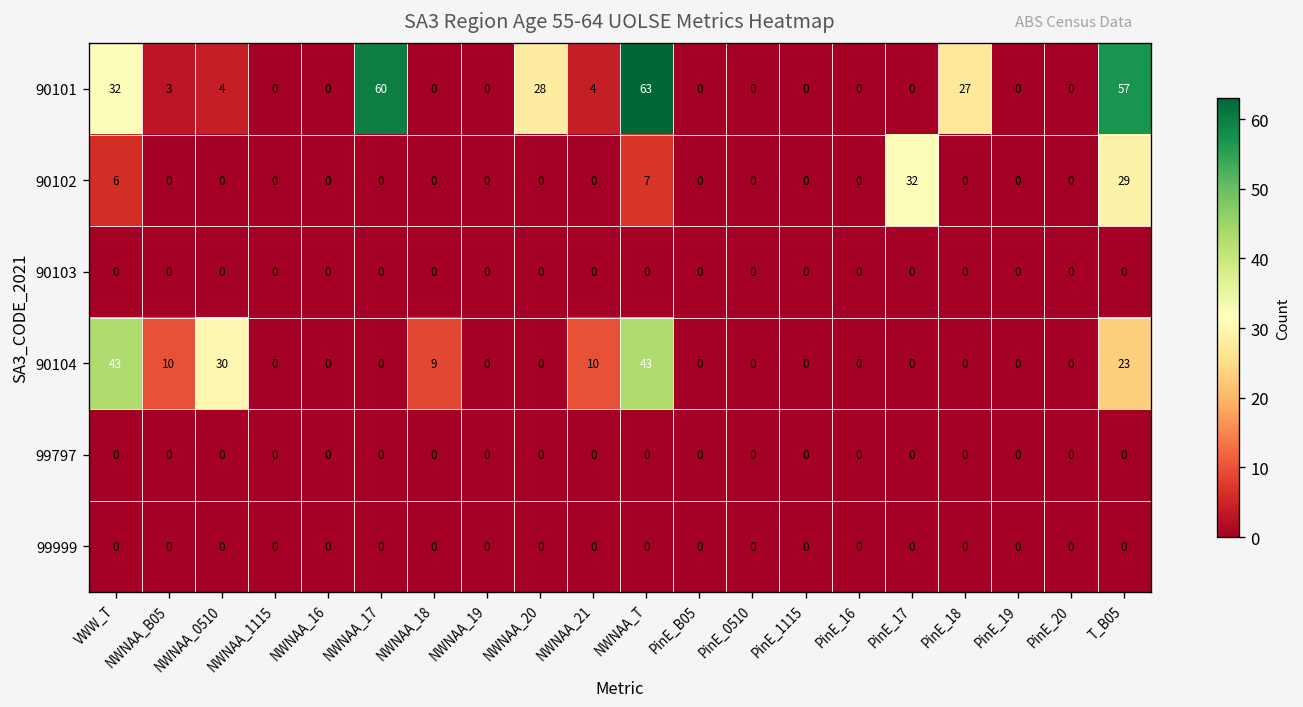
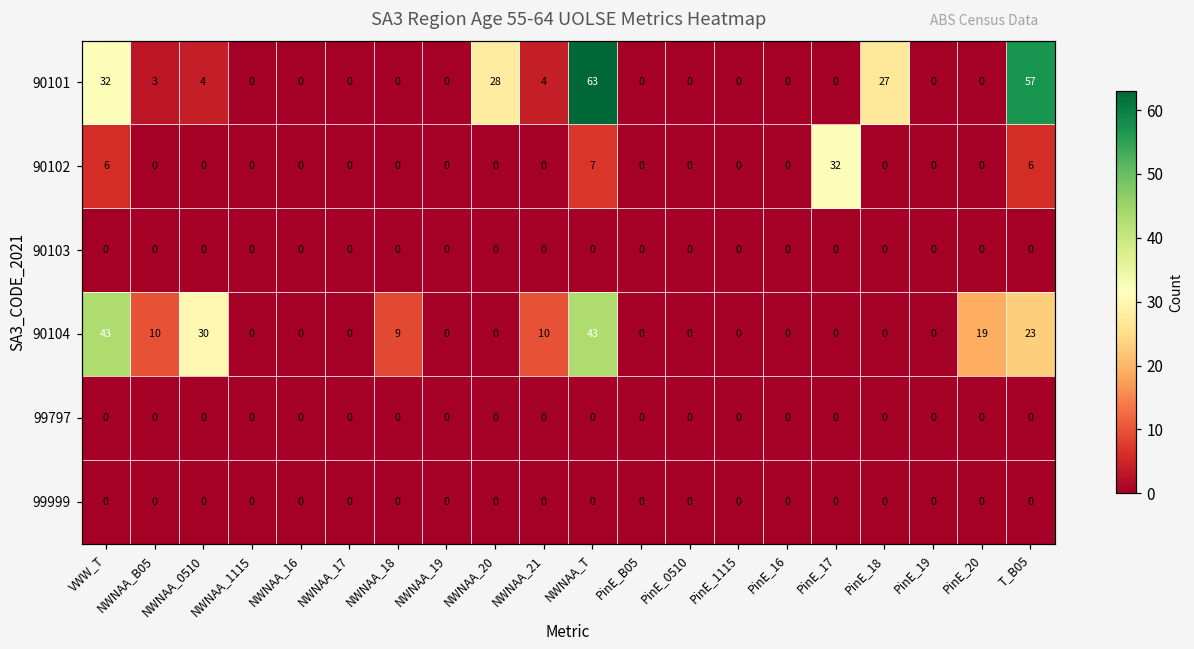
  {
    "90101": {
      "VWW_T": 32,
      "NWNAA_B05": 3,
      "NWNAA_0510": 4,
      "NWNAA_1115": 0,
      "NWNAA_16": 0,
-     "NWNAA_17": 60,
+     "NWNAA_17": 0,
      "NWNAA_18": 0,
      "NWNAA_19": 0,
      "NWNAA_20": 28,
      "NWNAA_21": 4,
      "NWNAA_T": 63,
      "PinE_B05": 0,
      "PinE_0510": 0,
      "PinE_1115": 0,
      "PinE_16": 0,
      "PinE_17": 0,
      "PinE_18": 27,
      "PinE_19": 0,
      "PinE_20": 0,
      "T_B05": 57
    },
    "90102": {
      "VWW_T": 6,
      "NWNAA_B05": 0,
      "NWNAA_0510": 0,
      "NWNAA_1115": 0,
      "NWNAA_16": 0,
      "NWNAA_17": 0,
      "NWNAA_18": 0,
      "NWNAA_19": 0,
      "NWNAA_20": 0,
      "NWNAA_21": 0,
      "NWNAA_T": 7,
      "PinE_B05": 0,
      "PinE_0510": 0,
      "PinE_1115": 0,
      "PinE_16": 0,
      "PinE_17": 32,
      "PinE_18": 0,
      "PinE_19": 0,
      "PinE_20": 0,
-     "T_B05": 29
+     "T_B05": 6
    },
    "90103": {
      "VWW_T": 0,
      "NWNAA_B05": 0,
      "NWNAA_0510": 0,
      "NWNAA_1115": 0,
      "NWNAA_16": 0,
      "NWNAA_17": 0,
      "NWNAA_18": 0,
      "NWNAA_19": 0,
      "NWNAA_20": 0,
      "NWNAA_21": 0,
      "NWNAA_T": 0,
      "PinE_B05": 0,
      "PinE_0510": 0,
      "PinE_1115": 0,
      "PinE_16": 0,
      "PinE_17": 0,
      "PinE_18": 0,
      "PinE_19": 0,
      "PinE_20": 0,
      "T_B05": 0
    },
    "90104": {
      "VWW_T": 43,
      "NWNAA_B05": 10,
      "NWNAA_0510": 30,
      "NWNAA_1115": 0,
      "NWNAA_16": 0,
      "NWNAA_17": 0,
      "NWNAA_18": 9,
      "NWNAA_19": 0,
      "NWNAA_20": 0,
      "NWNAA_21": 10,
      "NWNAA_T": 43,
      "PinE_B05": 0,
      "PinE_0510": 0,
      "PinE_1115": 0,
      "PinE_16": 0,
      "PinE_17": 0,
      "PinE_18": 0,
      "PinE_19": 0,
-     "PinE_20": 0,
+     "PinE_20": 19,
      "T_B05": 23
    },
    "99797": {
      "VWW_T": 0,
      "NWNAA_B05": 0,
      "NWNAA_0510": 0,
      "NWNAA_1115": 0,
      "NWNAA_16": 0,
      "NWNAA_17": 0,
      "NWNAA_18": 0,
      "NWNAA_19": 0,
      "NWNAA_20": 0,
      "NWNAA_21": 0,
      "NWNAA_T": 0,
      "PinE_B05": 0,
      "PinE_0510": 0,
      "PinE_1115": 0,
      "PinE_16": 0,
      "PinE_17": 0,
      "PinE_18": 0,
      "PinE_19": 0,
      "PinE_20": 0,
      "T_B05": 0
    },
    "99999": {
      "VWW_T": 0,
      "NWNAA_B05": 0,
      "NWNAA_0510": 0,
      "NWNAA_1115": 0,
      "NWNAA_16": 0,
      "NWNAA_17": 0,
      "NWNAA_18": 0,
      "NWNAA_19": 0,
      "NWNAA_20": 0,
      "NWNAA_21": 0,
      "NWNAA_T": 0,
      "PinE_B05": 0,
      "PinE_0510": 0,
      "PinE_1115": 0,
      "PinE_16": 0,
      "PinE_17": 0,
      "PinE_18": 0,
      "PinE_19": 0,
      "PinE_20": 0,
      "T_B05": 0
    }
  }
